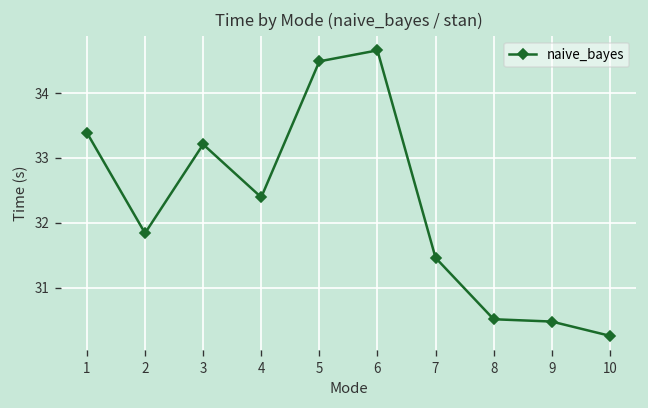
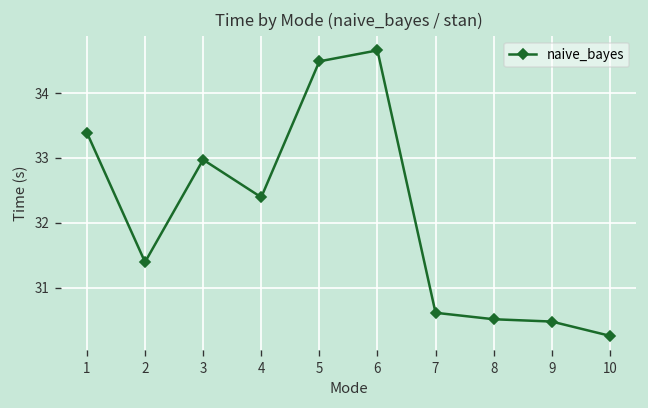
  {
    "1": 33.4,
-   "2": 31.8,
-   "3": 33.2,
+   "2": 31.4,
+   "3": 33.0,
    "4": 32.4,
    "5": 34.5,
    "6": 34.7,
-   "7": 31.5,
+   "7": 30.6,
    "8": 30.5,
    "9": 30.5,
    "10": 30.3
  }
